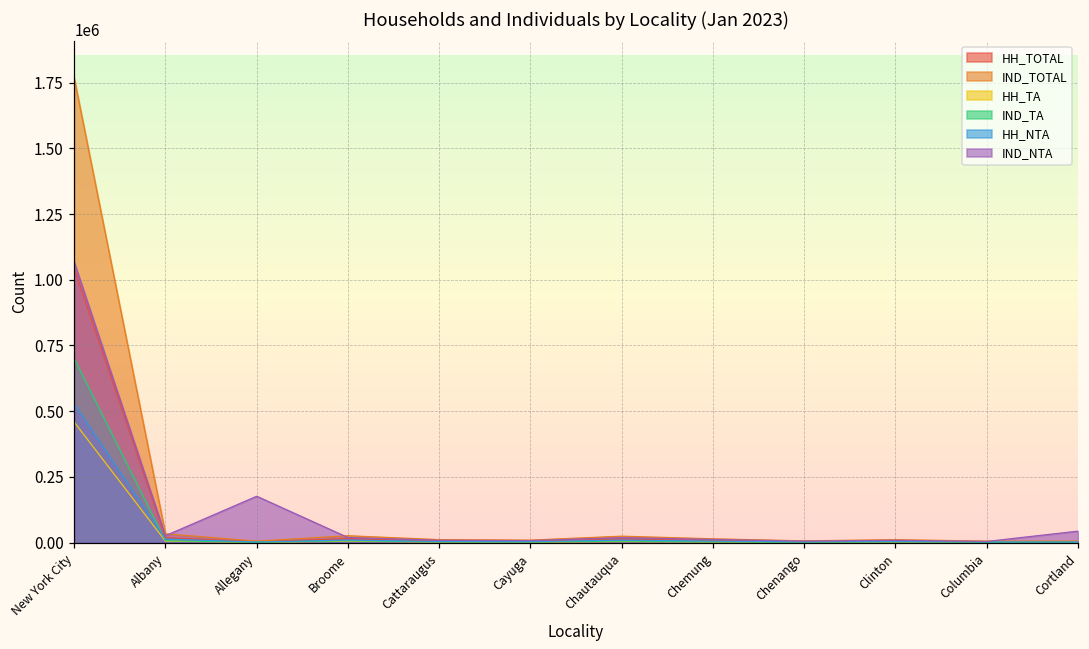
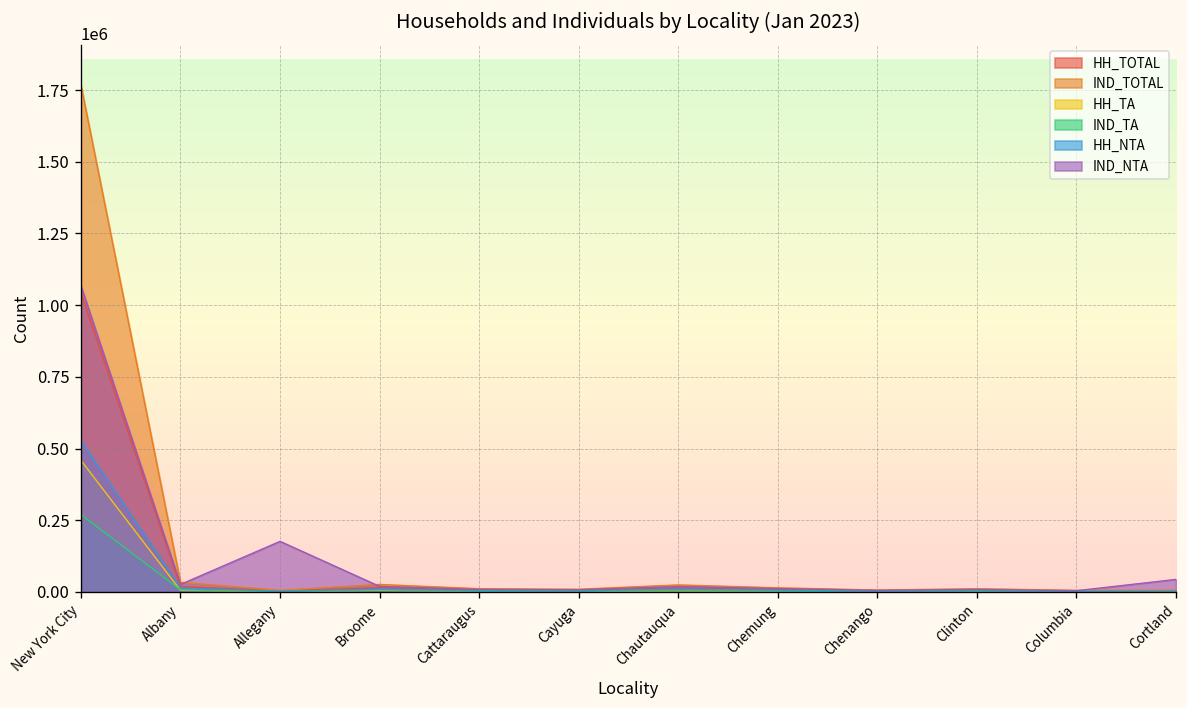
  {
    "HH_TA": {
      "New York City": 460000
    },
    "IND_TA": {
-     "New York City": 700000
+     "New York City": 270000
    },
    "HH_NTA": {
      "New York City": 530000
    },
    "IND_NTA": {
      "New York City": 1070000,
      "Allegany": 180000,
      "Cortland": 40000
    }
  }
